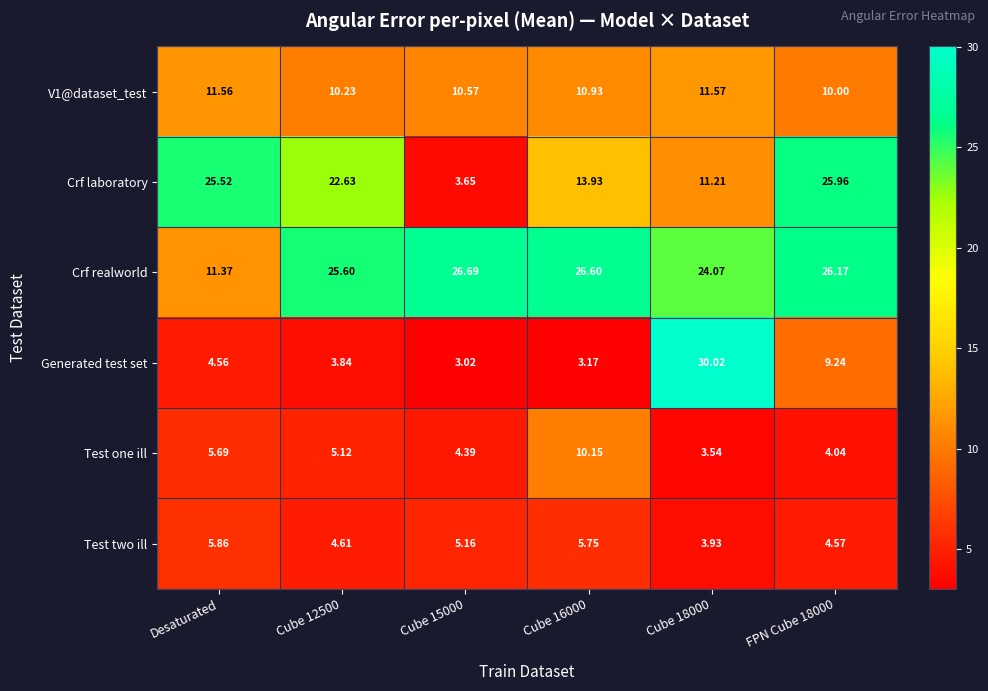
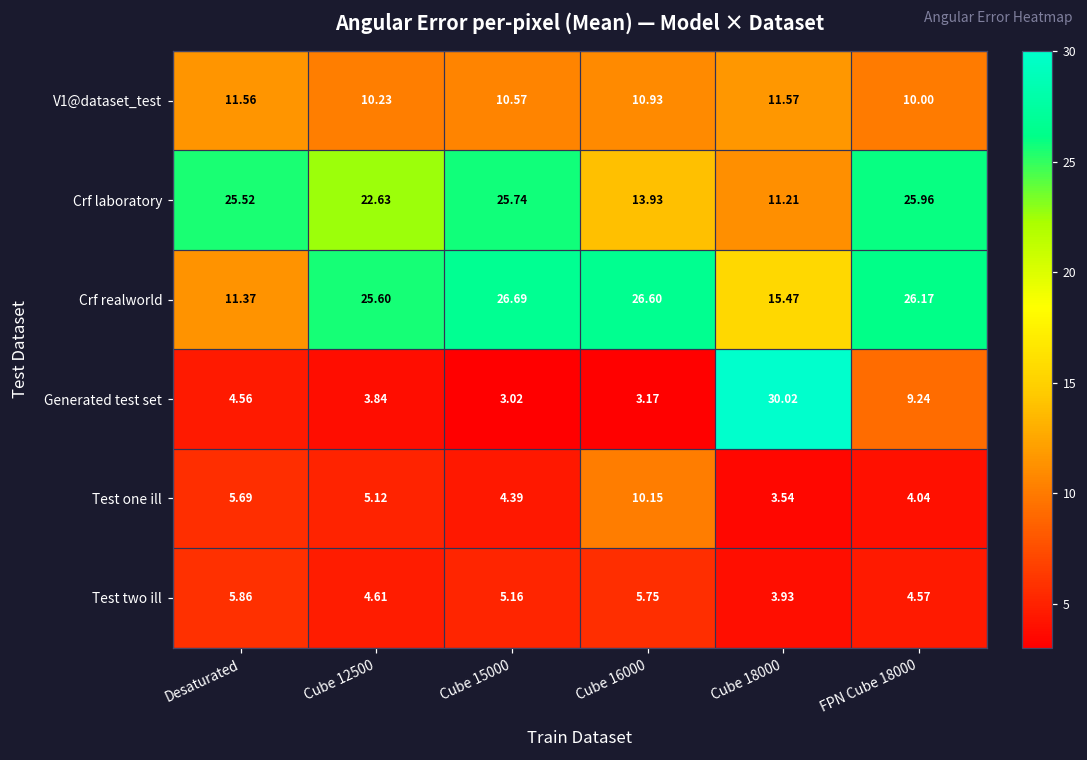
  {
    "V1@dataset_test": {
      "Desaturated": 11.56,
      "Cube 12500": 10.23,
      "Cube 15000": 10.57,
      "Cube 16000": 10.93,
      "Cube 18000": 11.57,
      "FPN Cube 18000": 10.00
    },
    "Crf laboratory": {
      "Desaturated": 25.52,
      "Cube 12500": 22.63,
-     "Cube 15000": 3.65,
+     "Cube 15000": 25.74,
      "Cube 16000": 13.93,
      "Cube 18000": 11.21,
      "FPN Cube 18000": 25.96
    },
    "Crf realworld": {
      "Desaturated": 11.37,
      "Cube 12500": 25.60,
      "Cube 15000": 26.69,
      "Cube 16000": 26.60,
-     "Cube 18000": 24.07,
+     "Cube 18000": 15.47,
      "FPN Cube 18000": 26.17
    },
    "Generated test set": {
      "Desaturated": 4.56,
      "Cube 12500": 3.84,
      "Cube 15000": 3.02,
      "Cube 16000": 3.17,
      "Cube 18000": 30.02,
      "FPN Cube 18000": 9.24
    },
    "Test one ill": {
      "Desaturated": 5.69,
      "Cube 12500": 5.12,
      "Cube 15000": 4.39,
      "Cube 16000": 10.15,
      "Cube 18000": 3.54,
      "FPN Cube 18000": 4.04
    },
    "Test two ill": {
      "Desaturated": 5.86,
      "Cube 12500": 4.61,
      "Cube 15000": 5.16,
      "Cube 16000": 5.75,
      "Cube 18000": 3.93,
      "FPN Cube 18000": 4.57
    }
  }
